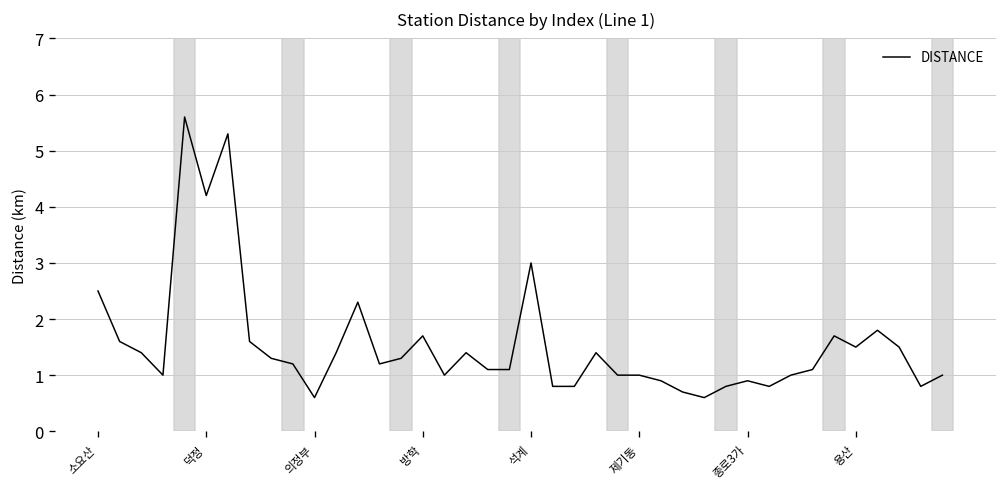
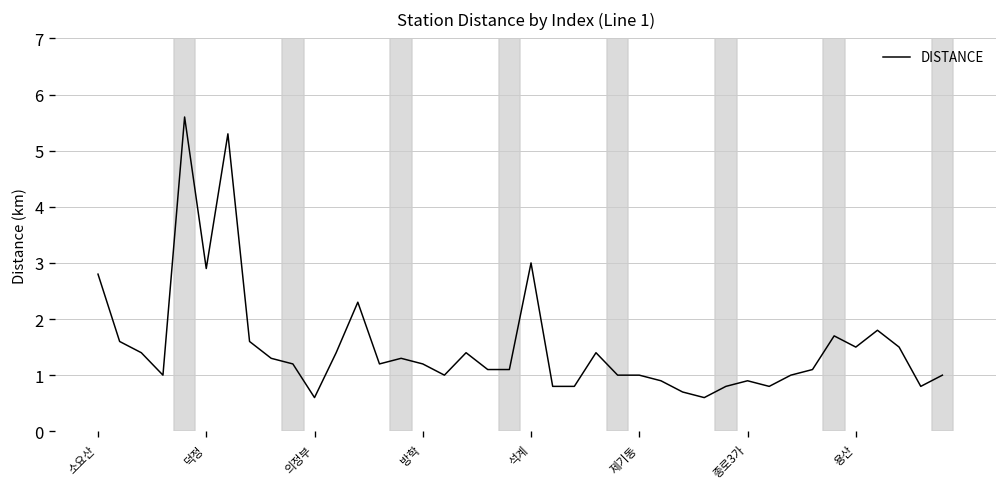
  {
-   "소요산": 2.5,
-   "덕정": 4.2,
+   "소요산": 2.8,
+   "덕정": 2.9,
    "의정부": 0.6,
-   "방학": 1.7,
+   "방학": 1.2,
    "석계": 3.0,
    "제기동": 1.0,
    "종로3가": 0.9,
    "용산": 1.5
  }
